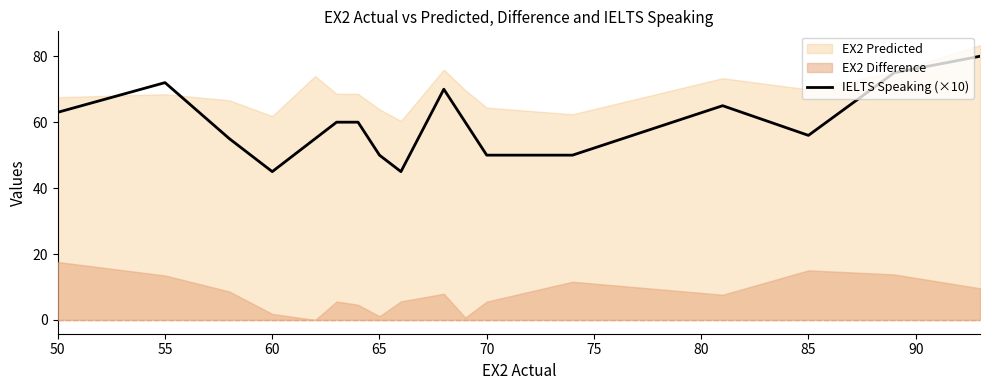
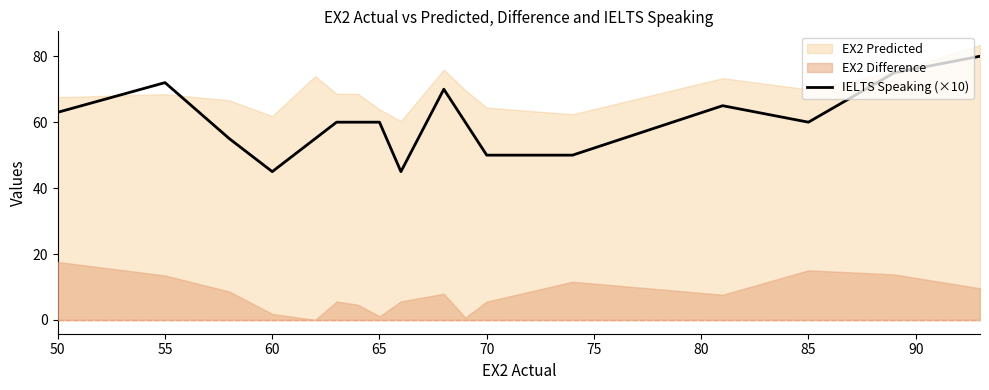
  {
    "IELTS Speaking (×10)": {
      "50": 63,
      "55": 72,
      "60": 45,
-     "65": 50,
+     "65": 60,
      "70": 50,
-     "85": 56
+     "85": 60
    }
  }
